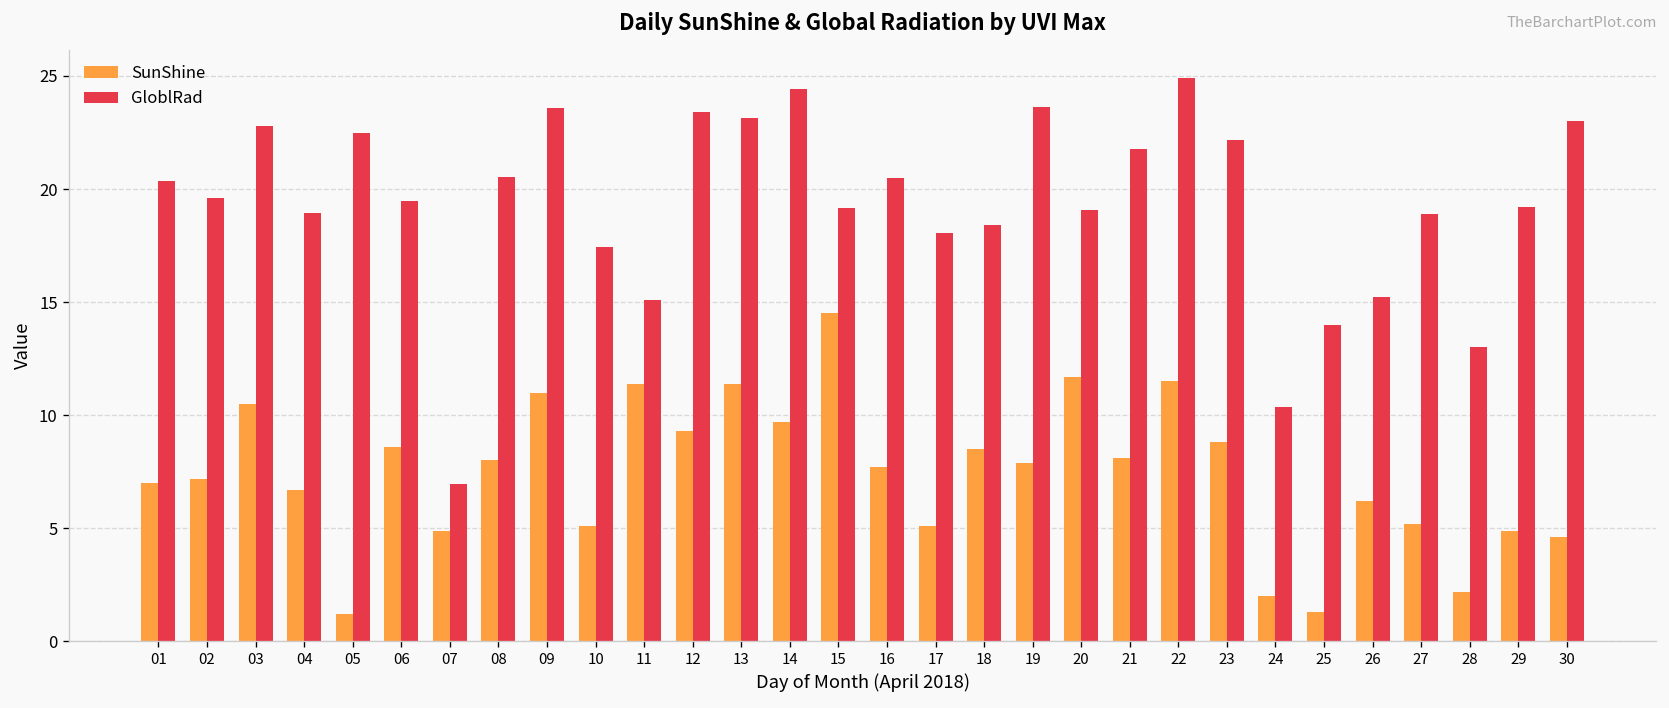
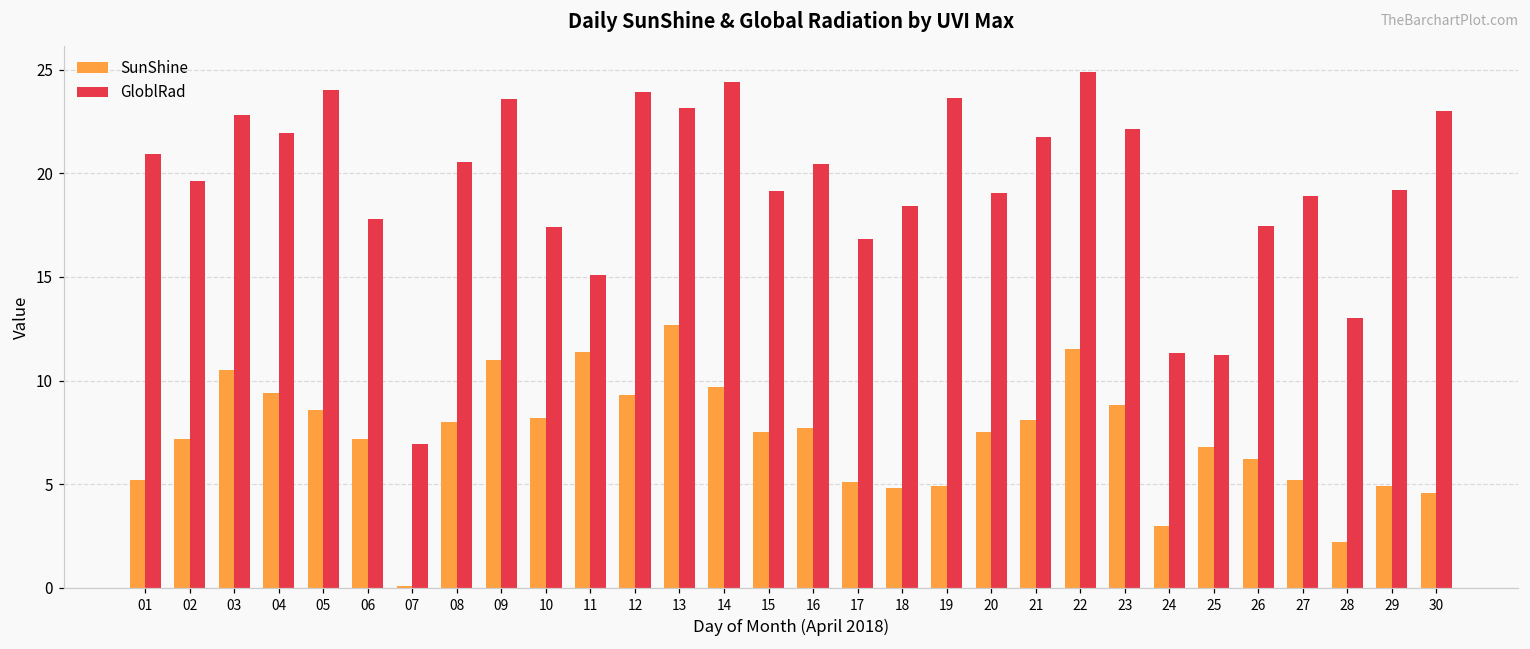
  {
    "SunShine": {
-     "01": 7.0,
+     "01": 5.2,
      "02": 7.2,
      "03": 10.5,
-     "04": 6.7,
-     "05": 1.2,
-     "06": 8.6,
-     "07": 4.9,
+     "04": 9.4,
+     "05": 8.6,
+     "06": 7.2,
+     "07": 0.1,
      "08": 8.0,
      "09": 11.0,
-     "10": 5.1,
+     "10": 8.2,
      "11": 11.4,
      "12": 9.3,
-     "13": 11.4,
+     "13": 12.7,
      "14": 9.7,
-     "15": 14.5,
+     "15": 7.5,
      "16": 7.7,
      "17": 5.1,
-     "18": 8.5,
-     "19": 7.9,
-     "20": 11.7,
+     "18": 4.8,
+     "19": 4.9,
+     "20": 7.5,
      "21": 8.1,
      "22": 11.5,
      "23": 8.8,
-     "24": 2,
-     "25": 1.3,
+     "24": 3,
+     "25": 6.8,
      "26": 6.2,
      "27": 5.2,
      "28": 2.2,
      "29": 4.9,
      "30": 4.6
    },
    "GloblRad": {
-     "01": 20.4,
+     "01": 20.9,
      "02": 19.6,
      "03": 22.8,
-     "04": 19.0,
-     "05": 22.5,
-     "06": 19.5,
+     "04": 22.0,
+     "05": 24.0,
+     "06": 17.8,
      "07": 6.9,
      "08": 20.6,
      "09": 23.6,
      "10": 17.4,
      "11": 15.1,
-     "12": 23.4,
+     "12": 23.9,
      "13": 23.1,
      "14": 24.4,
      "15": 19.2,
      "16": 20.5,
-     "17": 18.0,
+     "17": 16.8,
      "18": 18.4,
      "19": 23.6,
      "20": 19.1,
      "21": 21.8,
      "22": 24.9,
      "23": 22.2,
-     "24": 10.4,
-     "25": 14.0,
-     "26": 15.2,
+     "24": 11.4,
+     "25": 11.3,
+     "26": 17.4,
      "27": 18.9,
      "28": 13.0,
      "29": 19.2,
      "30": 23.0
    }
  }
